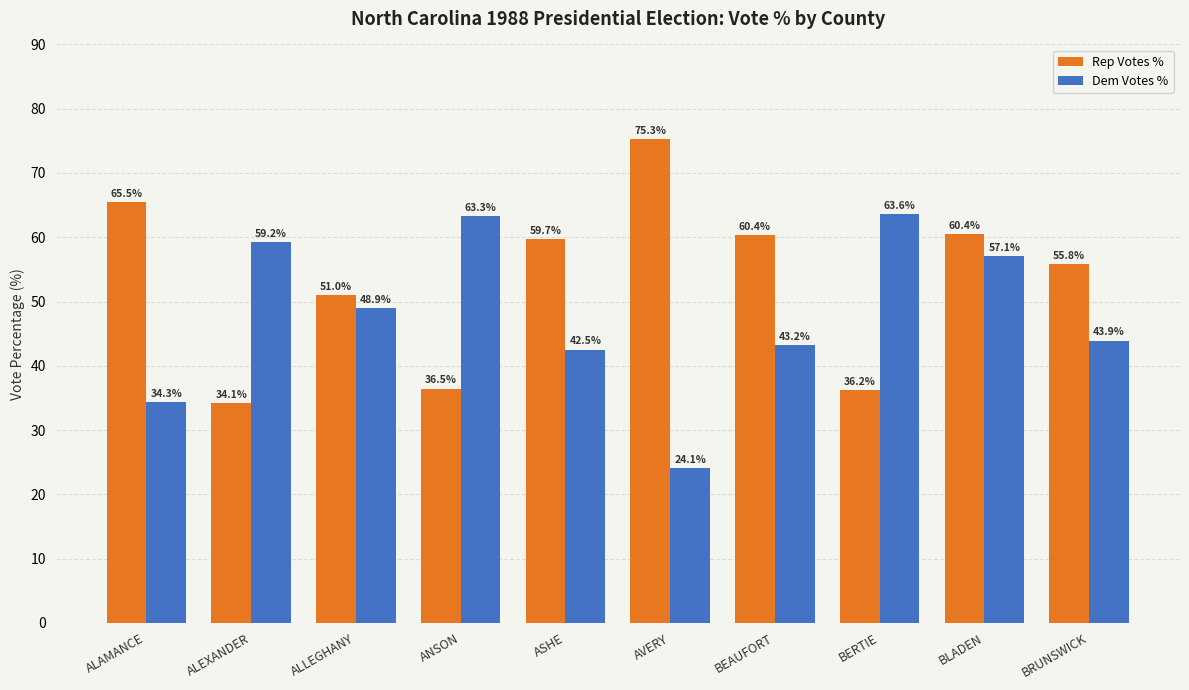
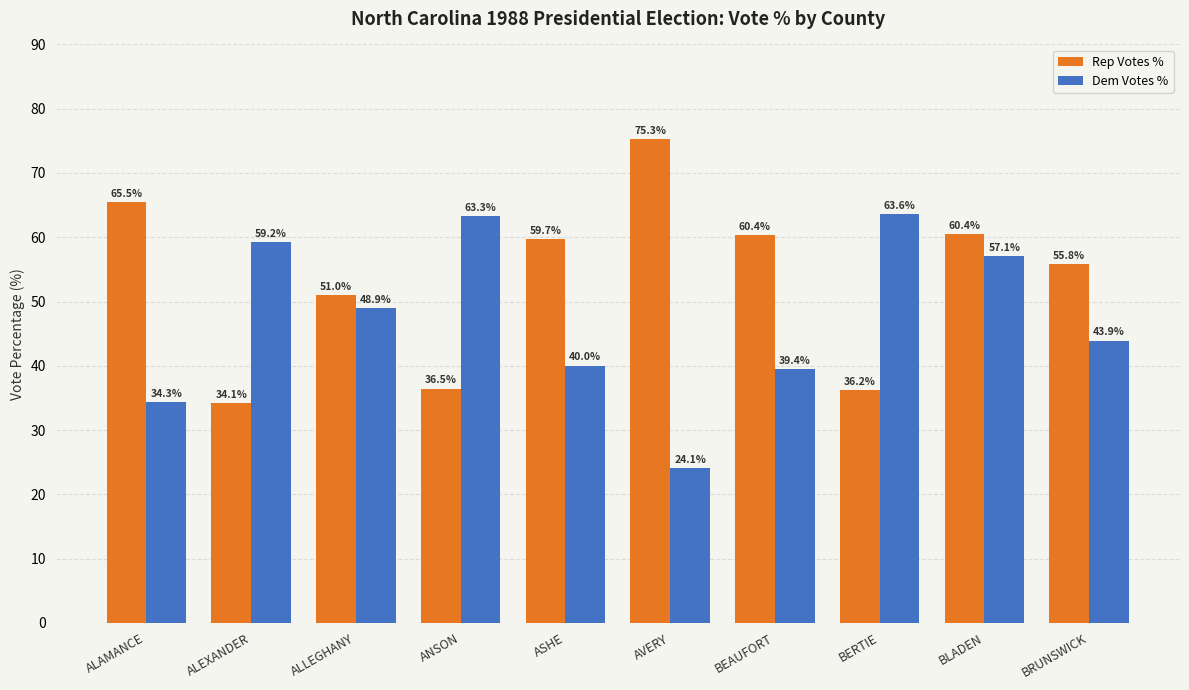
  {
    "Rep Votes %": {
      "ALAMANCE": "65.5%",
      "ALEXANDER": "34.1%",
      "ALLEGHANY": "51.0%",
      "ANSON": "36.5%",
      "ASHE": "59.7%",
      "AVERY": "75.3%",
      "BEAUFORT": "60.4%",
      "BERTIE": "36.2%",
      "BLADEN": "60.4%",
      "BRUNSWICK": "55.8%"
    },
    "Dem Votes %": {
      "ALAMANCE": "34.3%",
      "ALEXANDER": "59.2%",
      "ALLEGHANY": "48.9%",
      "ANSON": "63.3%",
-     "ASHE": "42.5%",
+     "ASHE": "40.0%",
      "AVERY": "24.1%",
-     "BEAUFORT": "43.2%",
+     "BEAUFORT": "39.4%",
      "BERTIE": "63.6%",
      "BLADEN": "57.1%",
      "BRUNSWICK": "43.9%"
    }
  }
